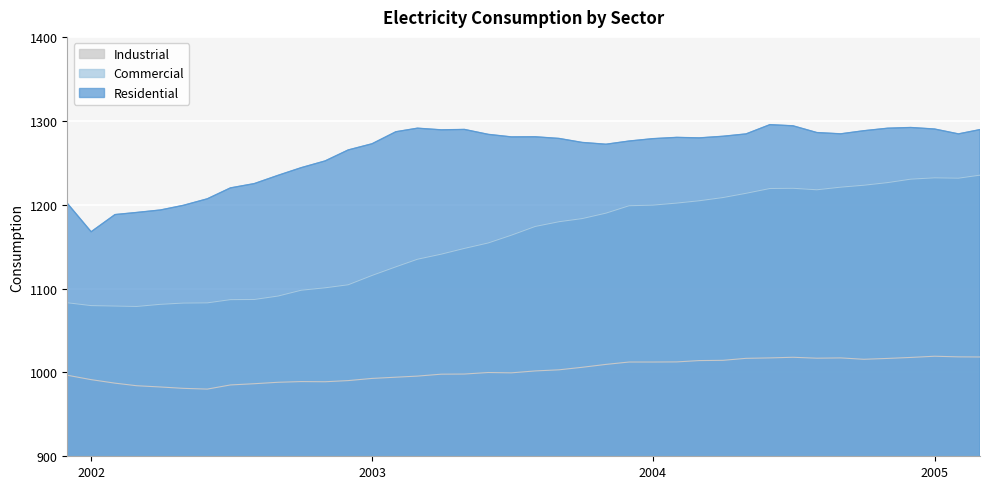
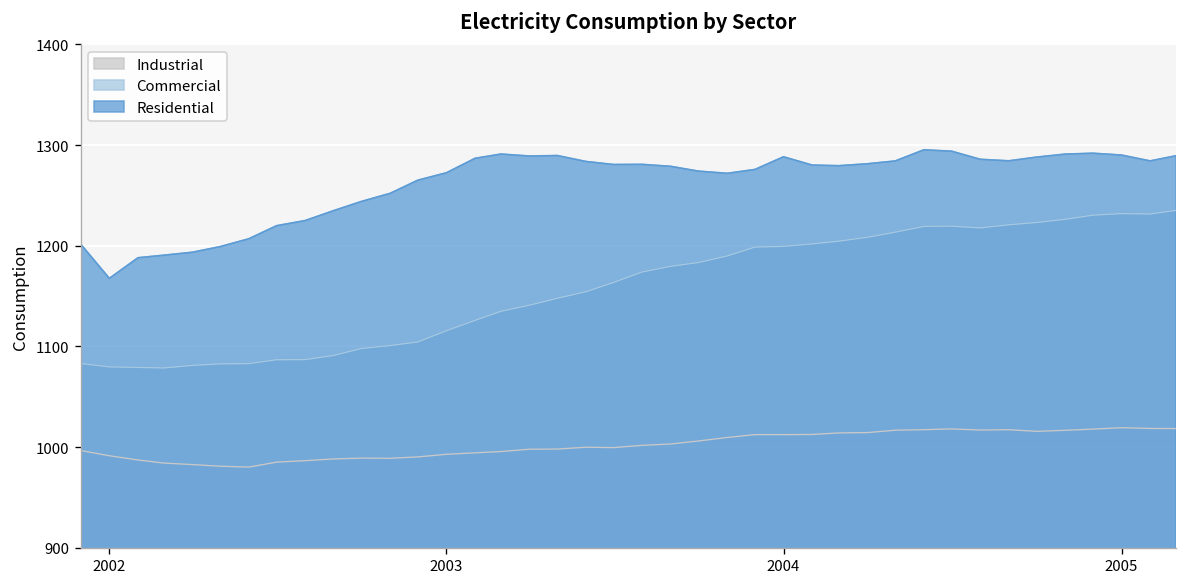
  {
    "Residential": {
      "2002": 1170,
      "2003": 1270,
-     "2004": 1280,
+     "2004": 1290,
      "2005": 1290
    }
  }
